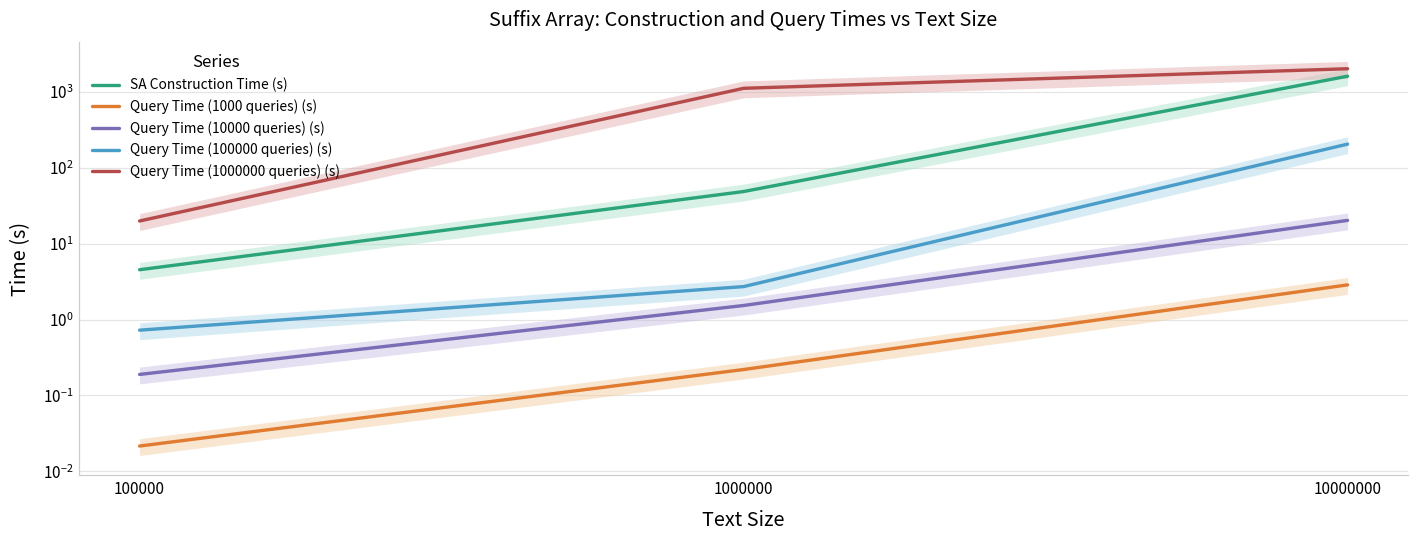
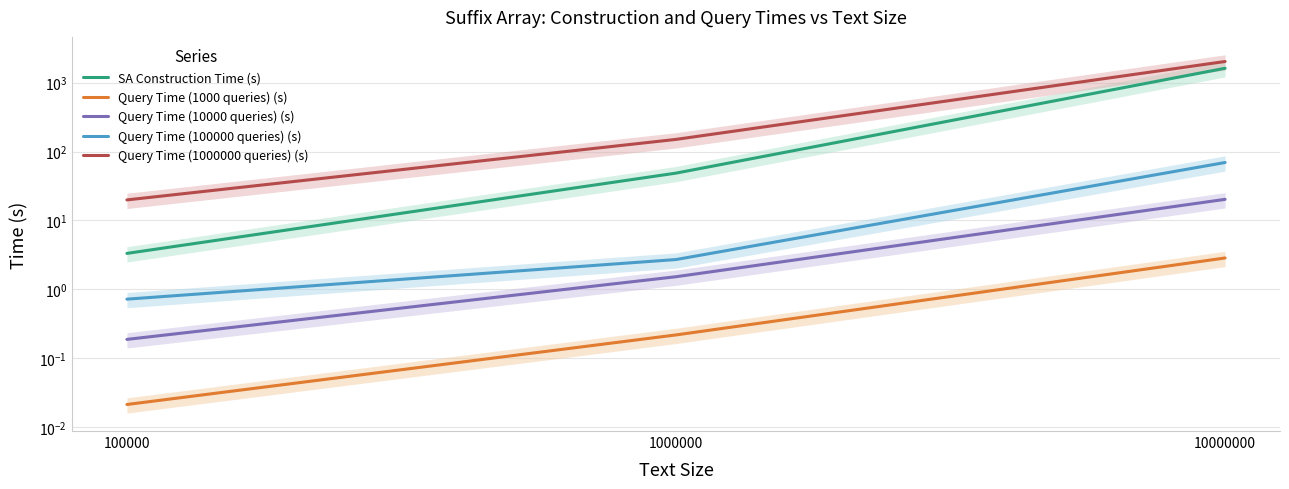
  {
    "SA Construction Time (s)": {
-     "100000": 5,
+     "100000": 3,
      "1000000": 50,
      "10000000": 1600
    },
    "Query Time (1000 queries) (s)": {
      "100000": 0.022,
      "1000000": 0.22,
      "10000000": 3
    },
    "Query Time (10000 queries) (s)": {
      "100000": 0.19,
      "1000000": 1.5,
      "10000000": 20
    },
    "Query Time (100000 queries) (s)": {
      "100000": 0.7,
      "1000000": 2.7,
-     "10000000": 210
+     "10000000": 70
    },
    "Query Time (1000000 queries) (s)": {
      "100000": 20,
-     "1000000": 1100
+     "1000000": 150
    }
  }
